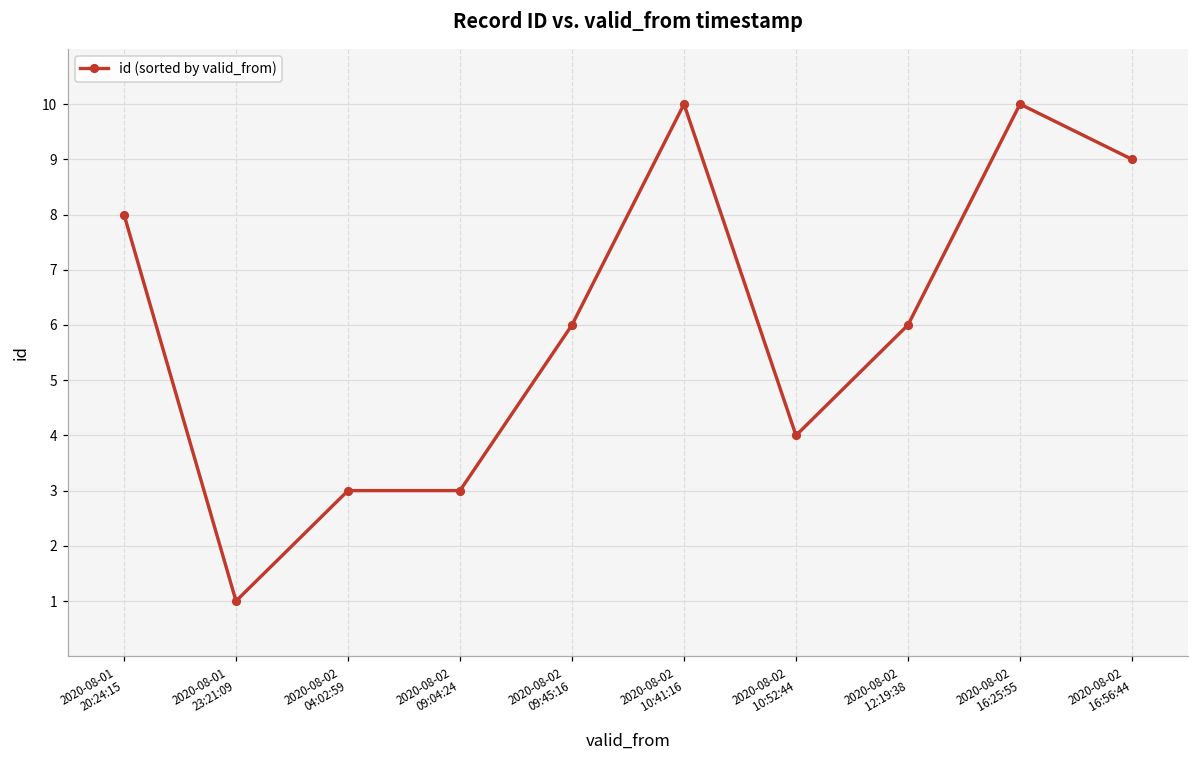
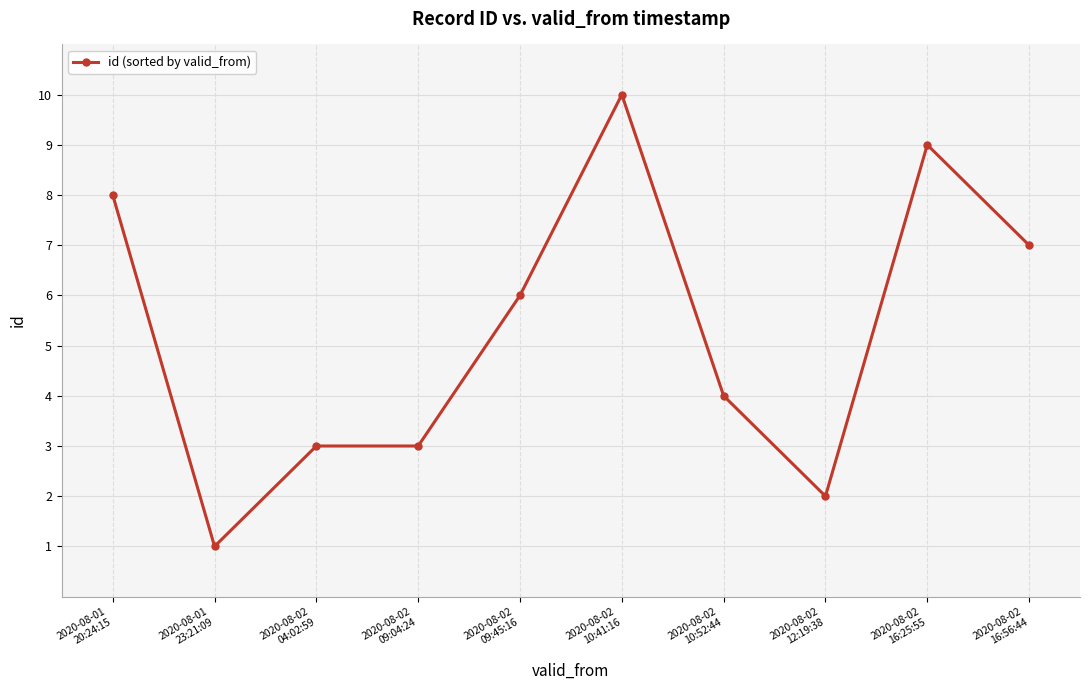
  {
    "2020-08-01 20:24:15": 8,
    "2020-08-01 23:21:09": 1,
    "2020-08-02 04:02:59": 3,
    "2020-08-02 09:04:24": 3,
    "2020-08-02 09:45:16": 6,
    "2020-08-02 10:41:16": 10,
    "2020-08-02 10:52:44": 4,
-   "2020-08-02 12:19:38": 6,
-   "2020-08-02 16:25:55": 10,
-   "2020-08-02 16:56:44": 9
+   "2020-08-02 12:19:38": 2,
+   "2020-08-02 16:25:55": 9,
+   "2020-08-02 16:56:44": 7
  }
